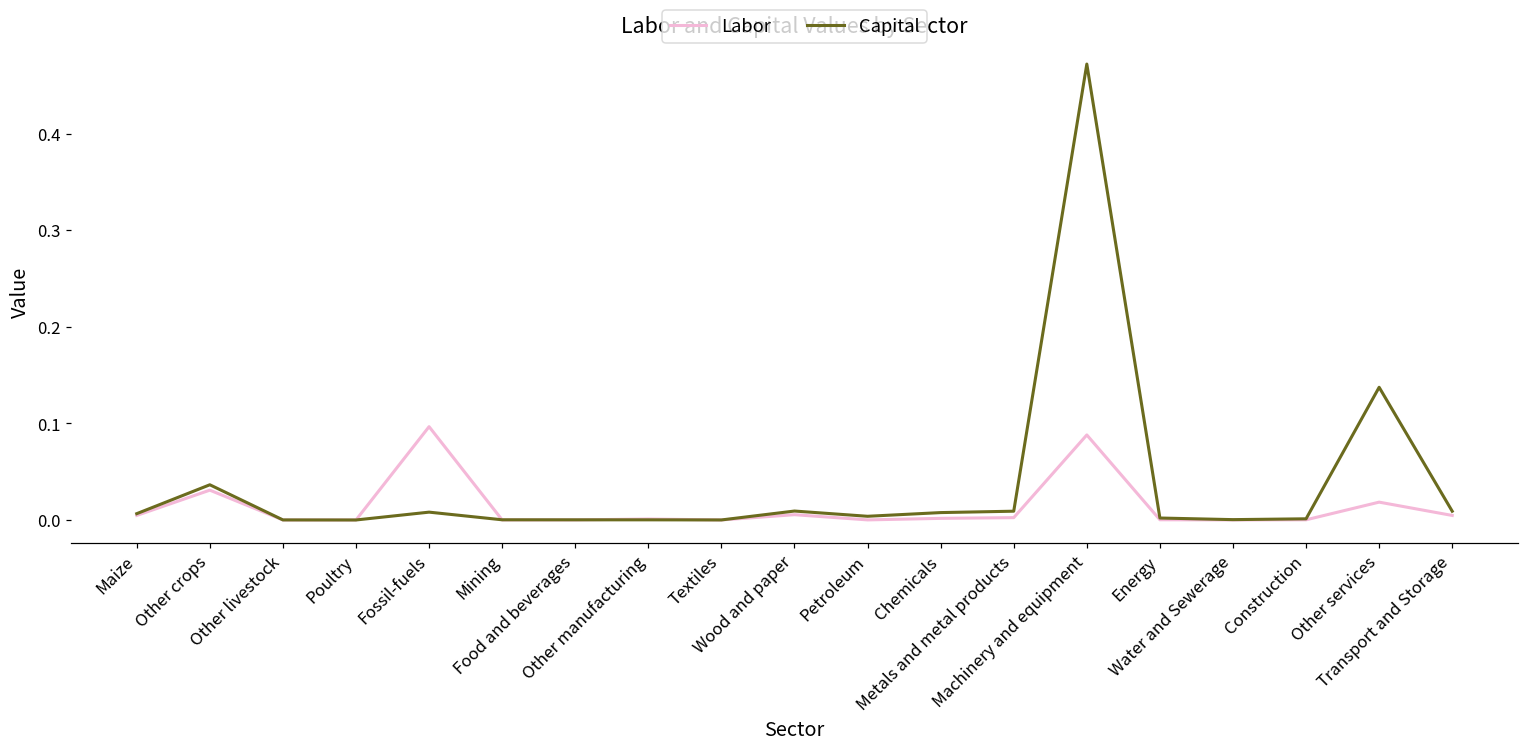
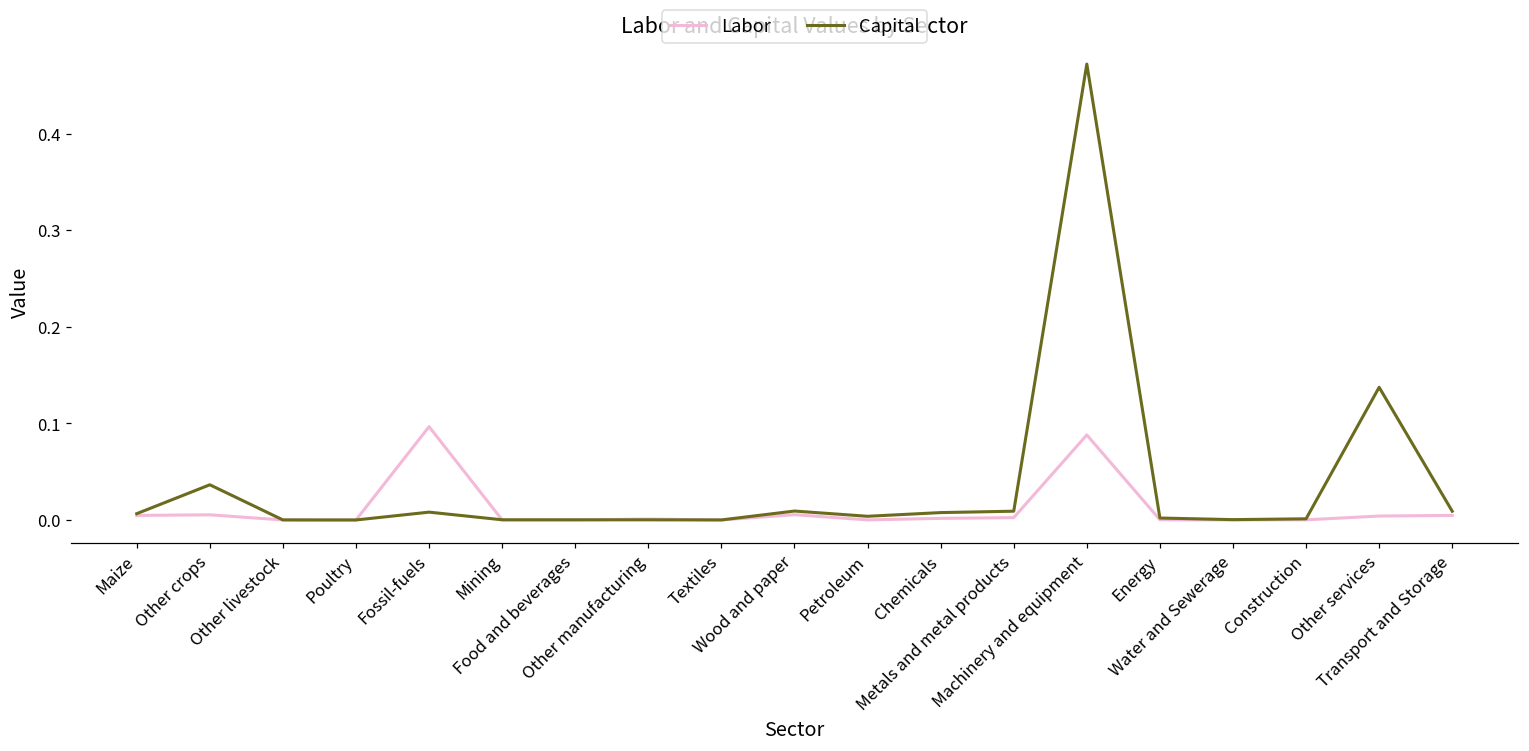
  {
    "Labor": {
-     "Other crops": 0.03,
+     "Other crops": 0.01,
      "Fossil-fuels": 0.10,
      "Wood and paper": 0.01,
      "Petroleum": 0.00,
      "Chemicals": 0.00,
      "Metals and metal products": 0.00,
      "Machinery and equipment": 0.09,
-     "Other services": 0.02,
+     "Other services": 0.00,
      "Transport and Storage": 0.00
    },
    "Capital": {
      "Other crops": 0.04,
      "Fossil-fuels": 0.01,
      "Wood and paper": 0.01,
      "Petroleum": 0.00,
      "Chemicals": 0.01,
      "Metals and metal products": 0.01,
      "Machinery and equipment": 0.47,
      "Other services": 0.14,
      "Transport and Storage": 0.01
    }
  }
